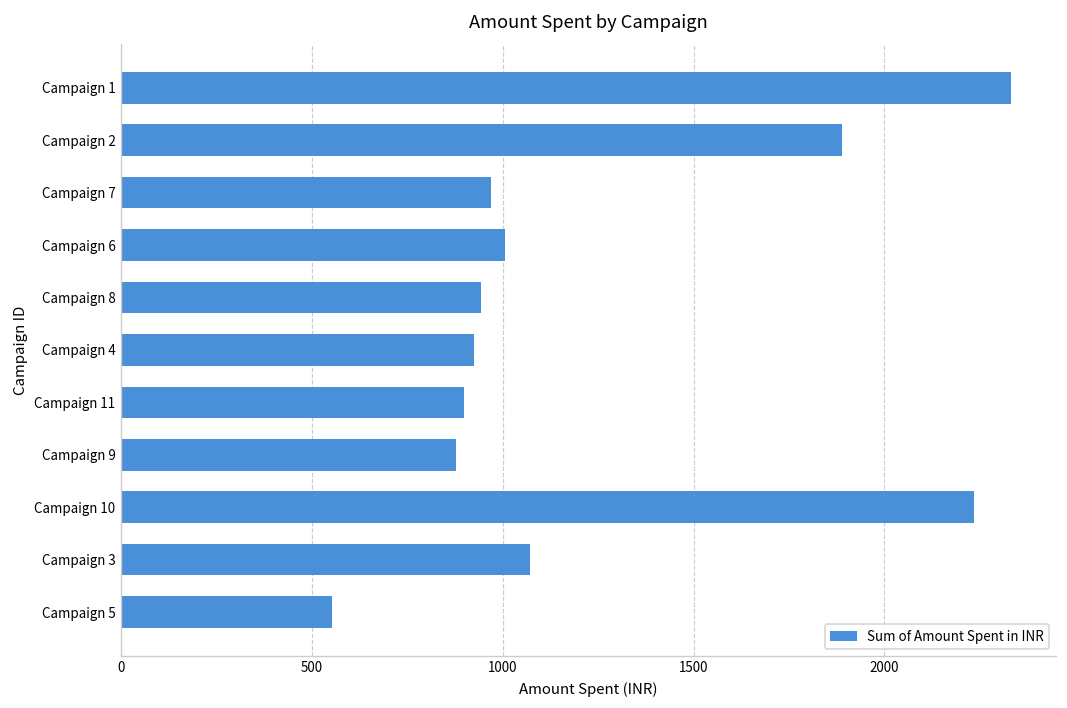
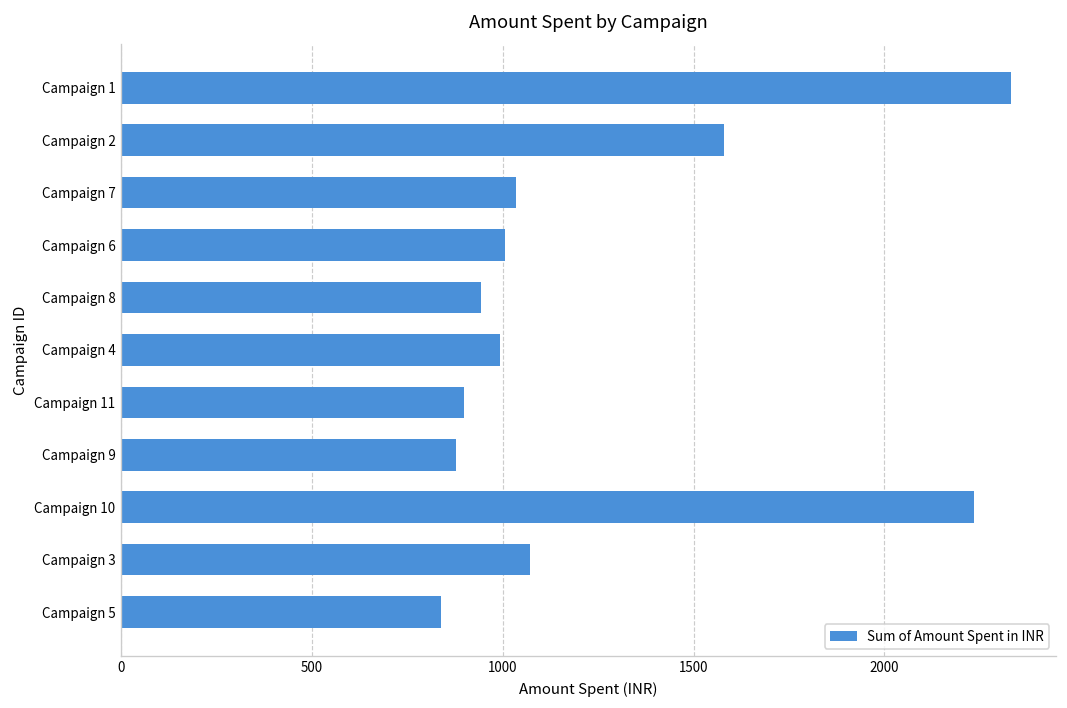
  {
    "Campaign 1": 2330,
-   "Campaign 2": 1890,
-   "Campaign 7": 970,
+   "Campaign 2": 1580,
+   "Campaign 7": 1040,
    "Campaign 6": 1010,
    "Campaign 8": 940,
-   "Campaign 4": 920,
+   "Campaign 4": 990,
    "Campaign 11": 900,
    "Campaign 9": 880,
    "Campaign 10": 2240,
    "Campaign 3": 1070,
-   "Campaign 5": 550
+   "Campaign 5": 840
  }
